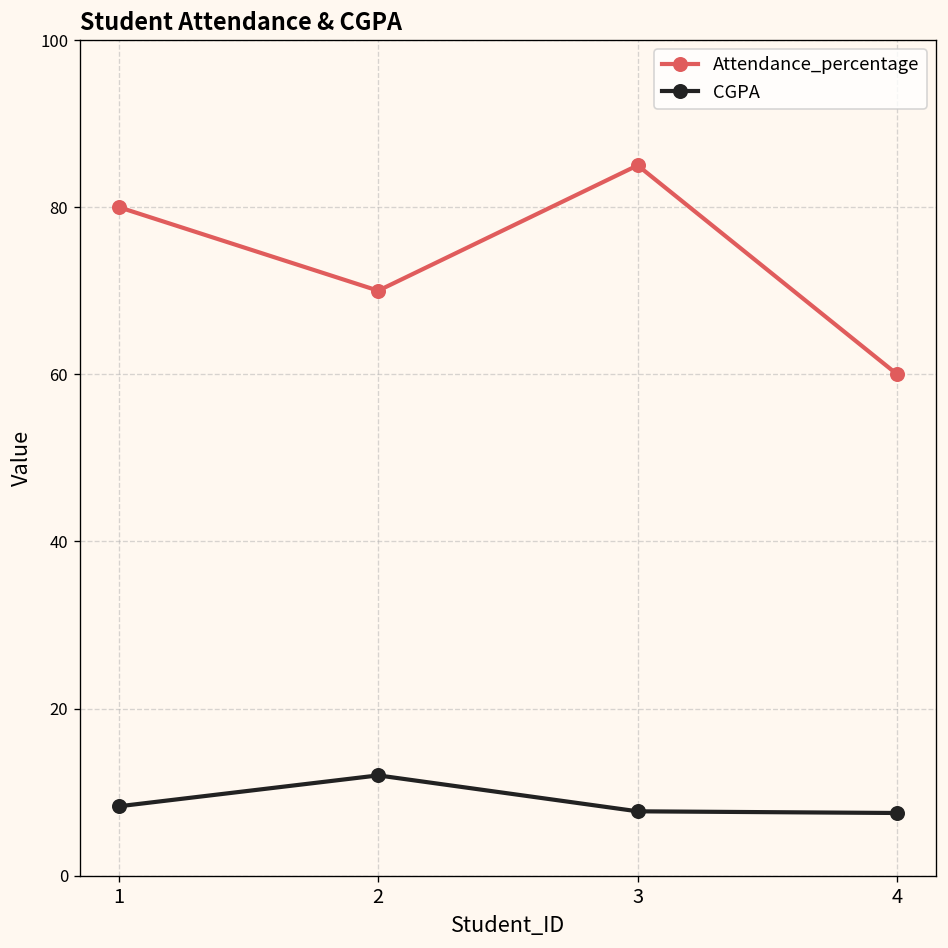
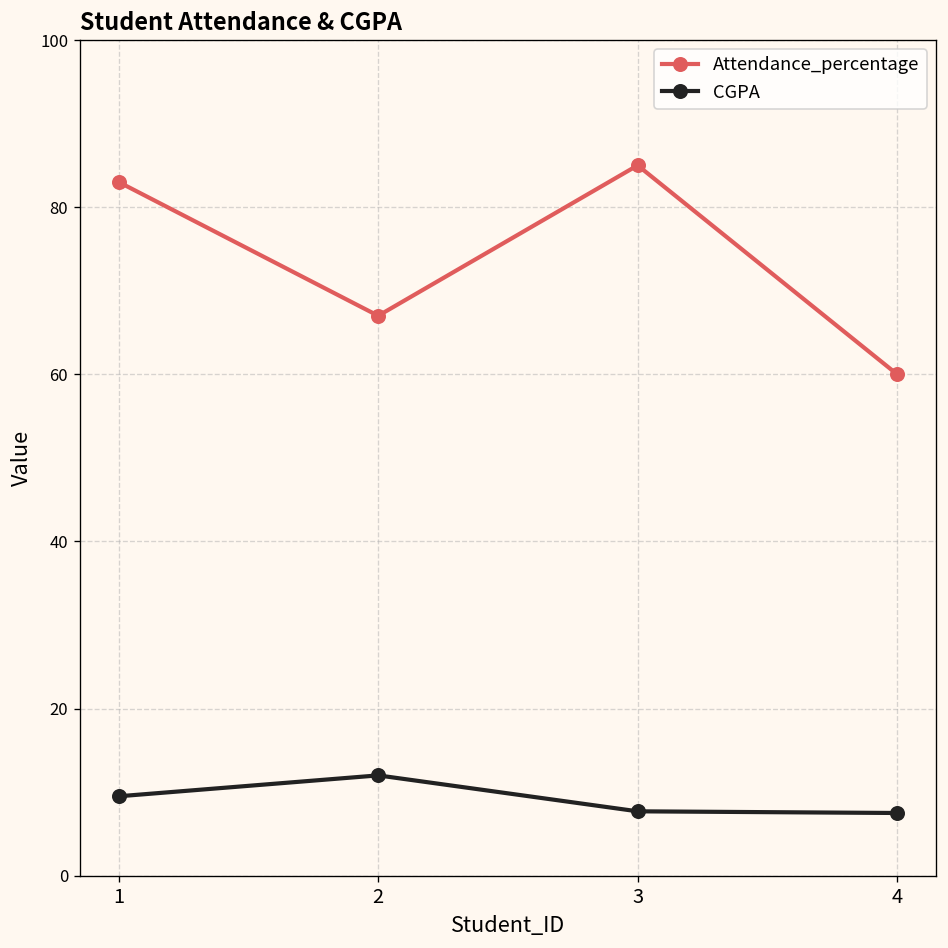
  {
    "Attendance_percentage": {
-     "1": 80,
-     "2": 70,
+     "1": 83,
+     "2": 67,
      "3": 85,
      "4": 60
    },
    "CGPA": {
-     "1": 8,
+     "1": 10,
      "2": 12,
      "3": 8,
      "4": 8
    }
  }
